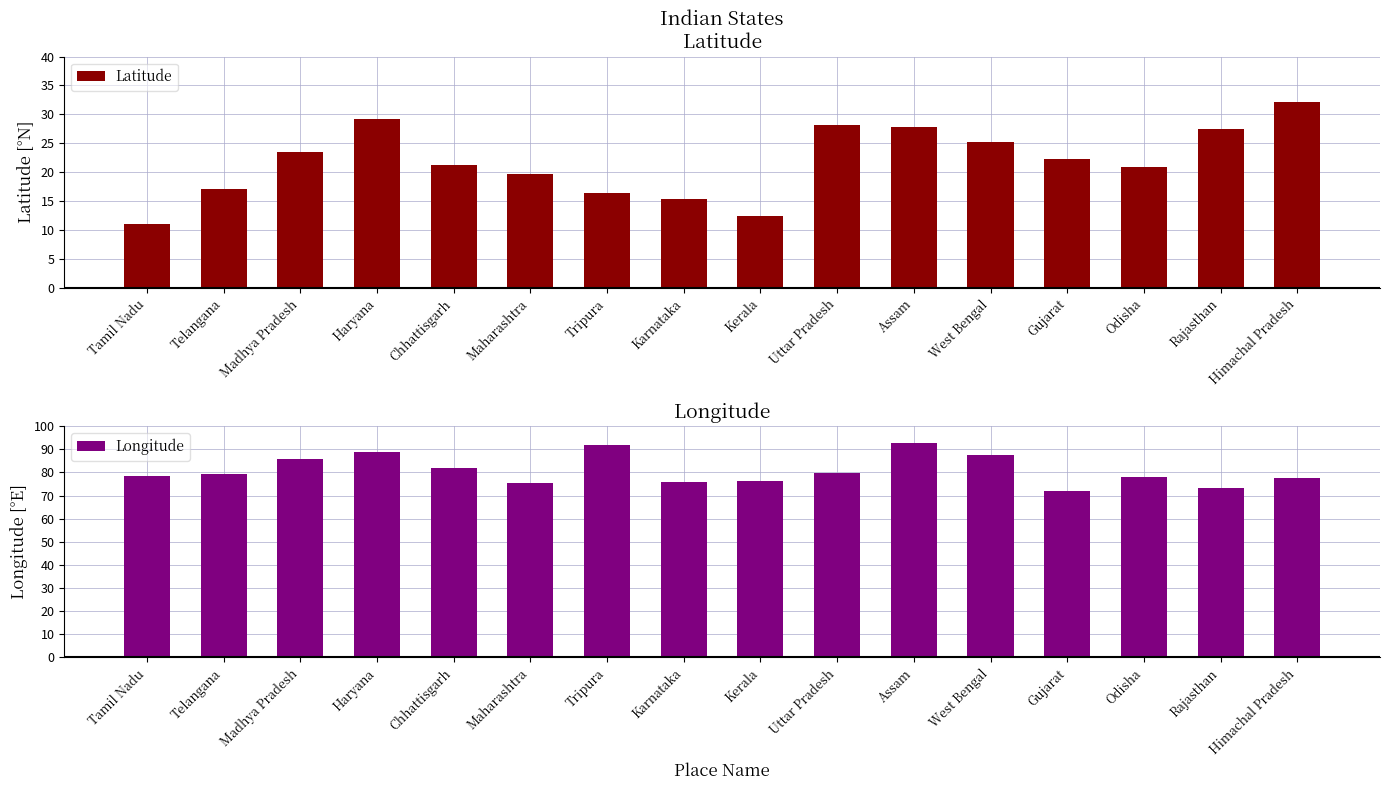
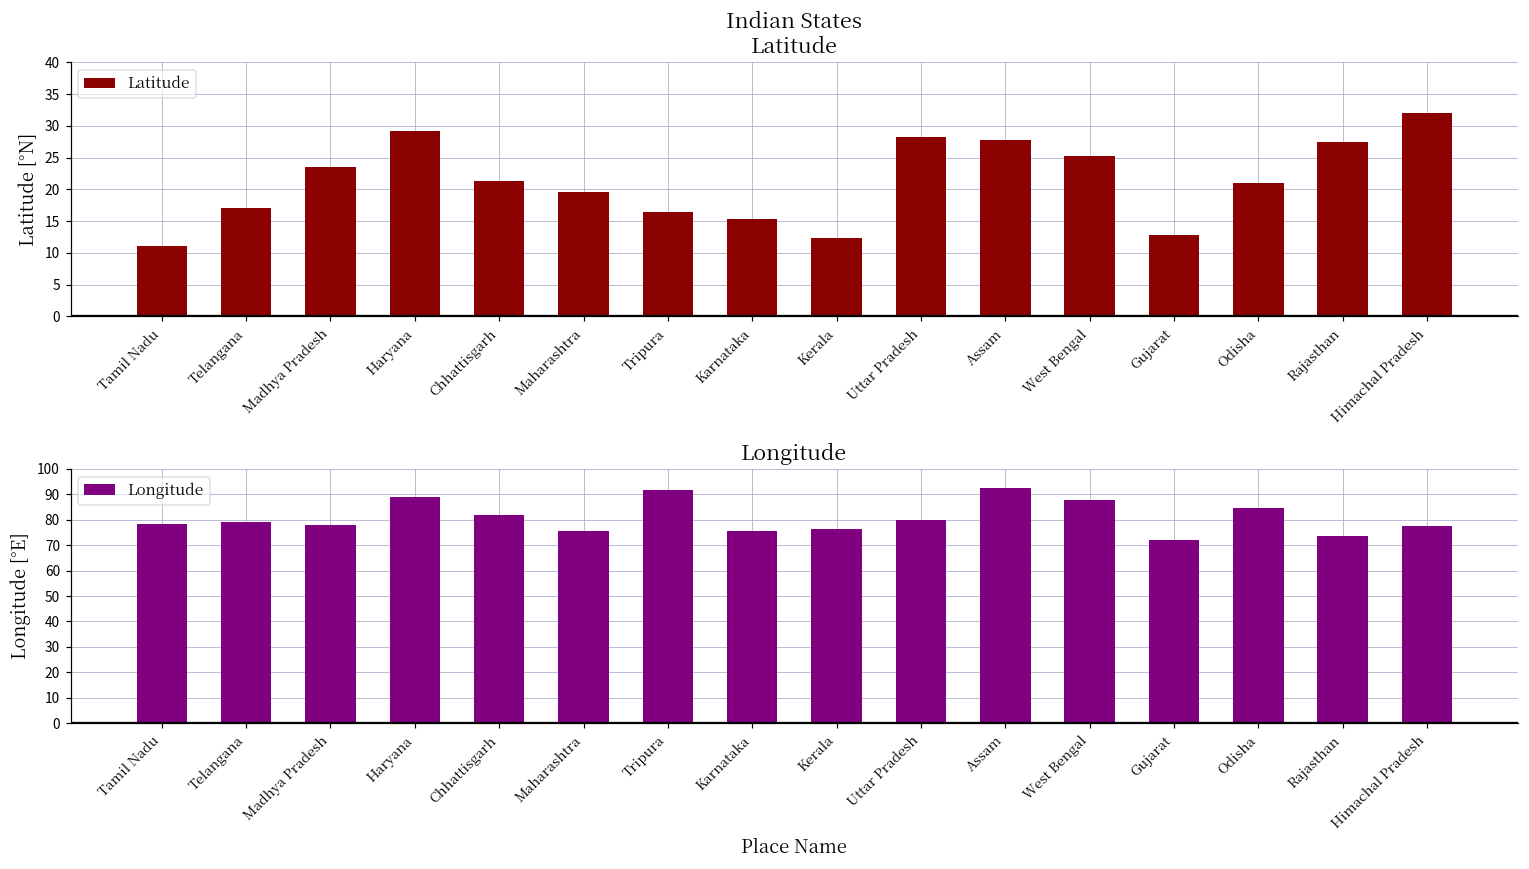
  {
    "Indian States Latitude": {
      "Tamil Nadu": 11,
      "Telangana": 17,
      "Madhya Pradesh": 23,
      "Haryana": 29,
      "Chhattisgarh": 21,
      "Maharashtra": 20,
      "Tripura": 16,
      "Karnataka": 15,
      "Kerala": 12,
      "Uttar Pradesh": 28,
      "Assam": 28,
      "West Bengal": 25,
-     "Gujarat": 22,
+     "Gujarat": 13,
      "Odisha": 21,
      "Rajasthan": 27,
      "Himachal Pradesh": 32
    },
    "Longitude": {
      "Tamil Nadu": 78,
      "Telangana": 79,
-     "Madhya Pradesh": 86,
+     "Madhya Pradesh": 78,
      "Haryana": 89,
      "Chhattisgarh": 82,
      "Maharashtra": 76,
      "Tripura": 92,
      "Karnataka": 76,
      "Kerala": 76,
      "Uttar Pradesh": 80,
      "Assam": 93,
      "West Bengal": 88,
      "Gujarat": 72,
-     "Odisha": 78,
+     "Odisha": 85,
      "Rajasthan": 73,
      "Himachal Pradesh": 78
    }
  }
